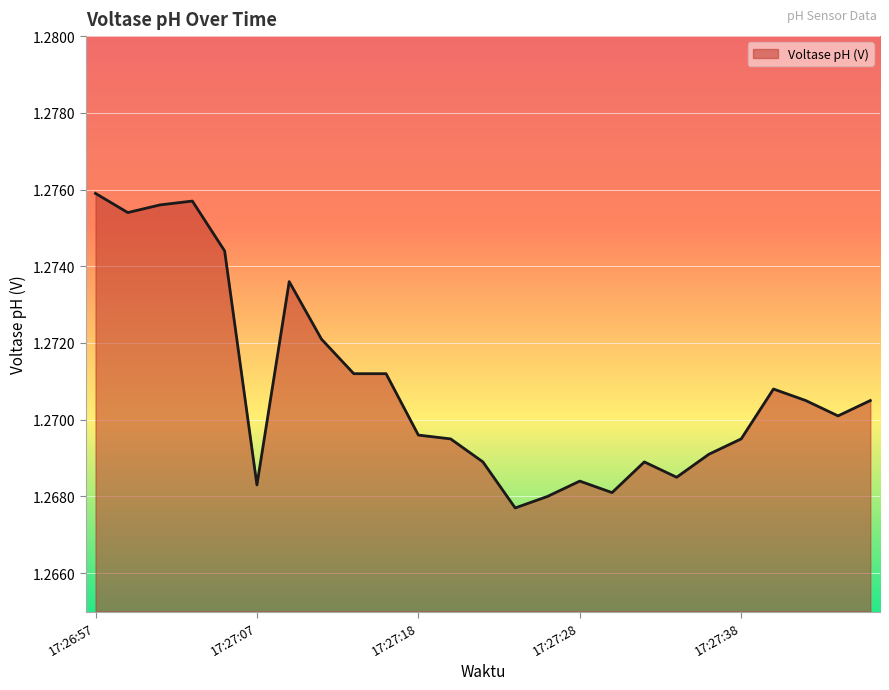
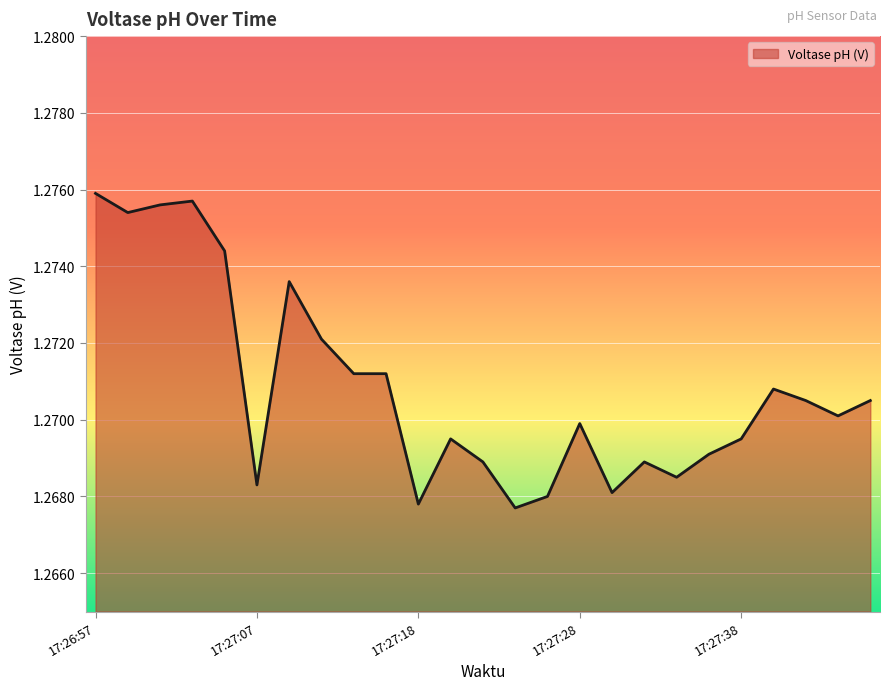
  {
    "17:26:57": 1.2759,
    "17:27:07": 1.2683,
-   "17:27:18": 1.2696,
-   "17:27:28": 1.2684,
+   "17:27:18": 1.2678,
+   "17:27:28": 1.2699,
    "17:27:38": 1.2695
  }
